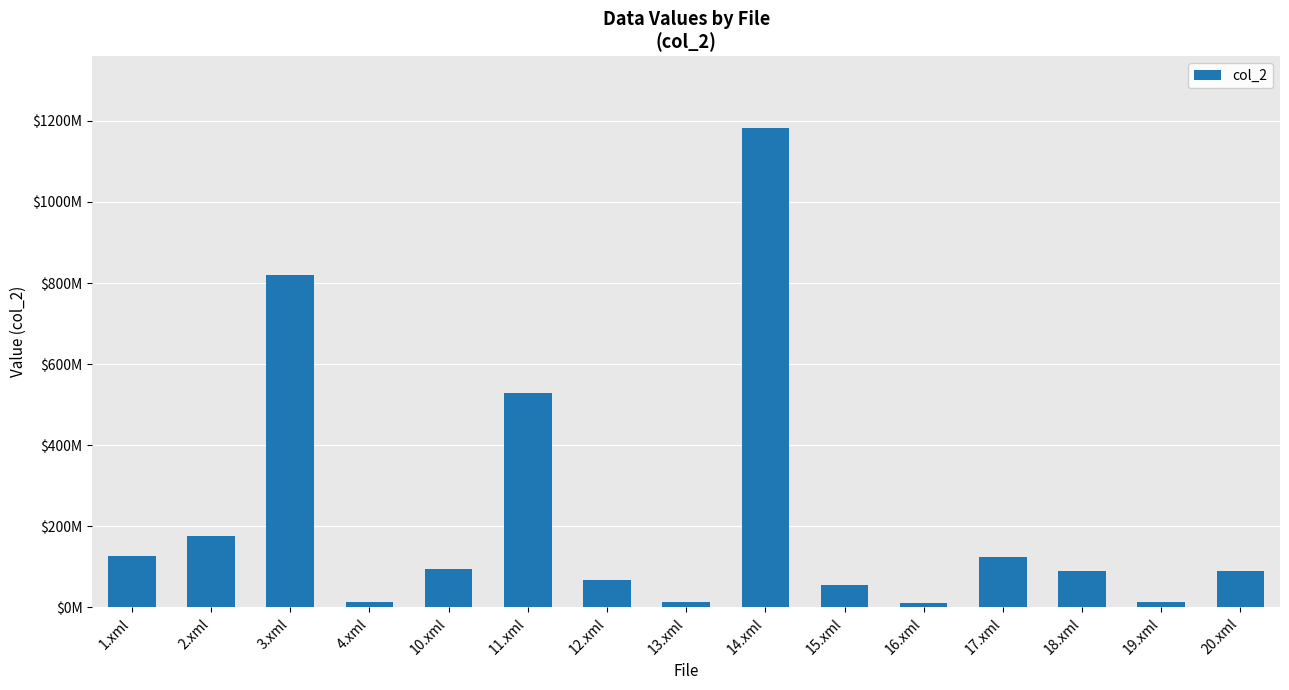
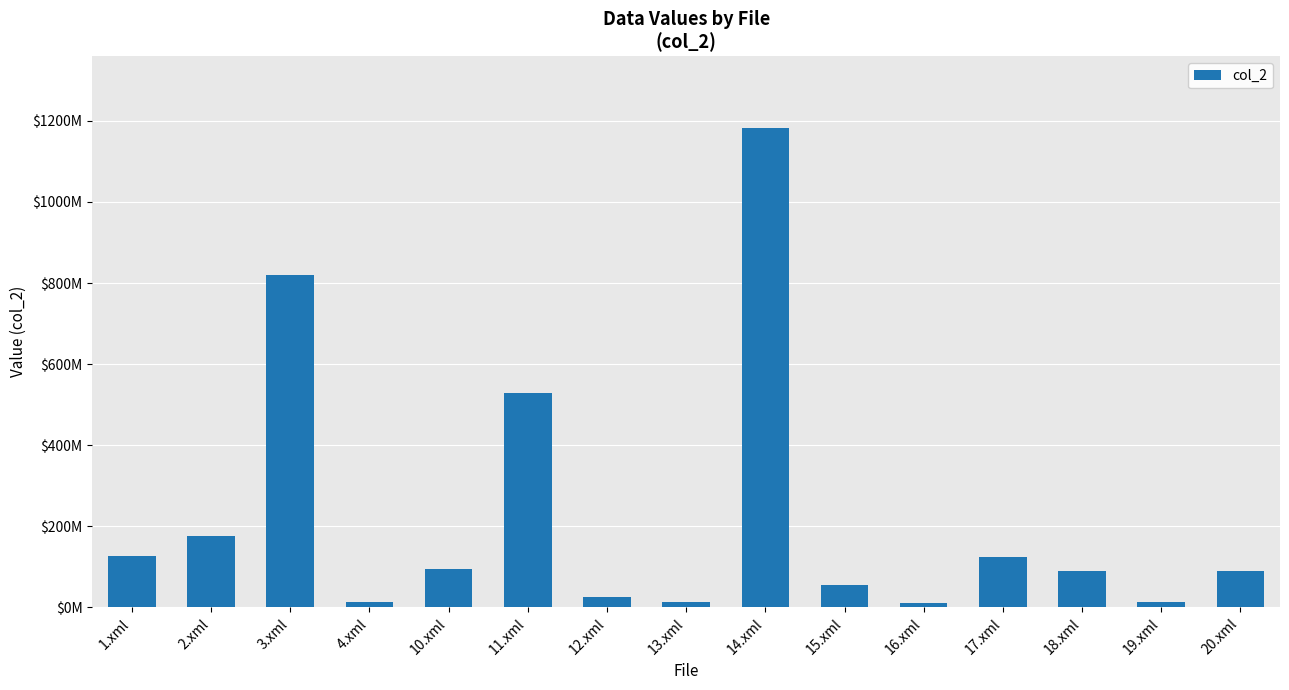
  {
    "1.xml": "$130000000",
    "2.xml": "$180000000",
    "3.xml": "$820000000",
    "4.xml": "$10000000",
    "10.xml": "$100000000",
    "11.xml": "$530000000",
-   "12.xml": "$70000000",
+   "12.xml": "$20000000",
    "13.xml": "$10000000",
    "14.xml": "$1180000000",
    "15.xml": "$60000000",
    "16.xml": "$10000000",
    "17.xml": "$120000000",
    "18.xml": "$90000000",
    "19.xml": "$10000000",
    "20.xml": "$90000000"
  }
